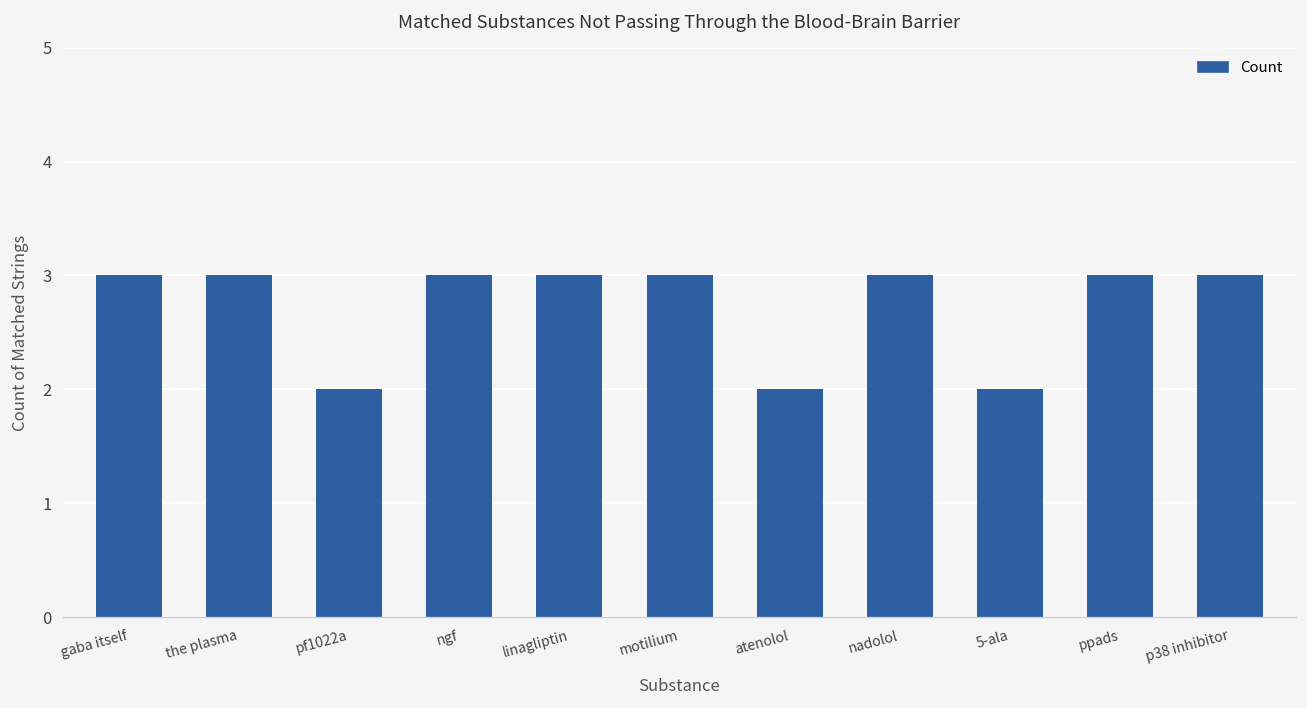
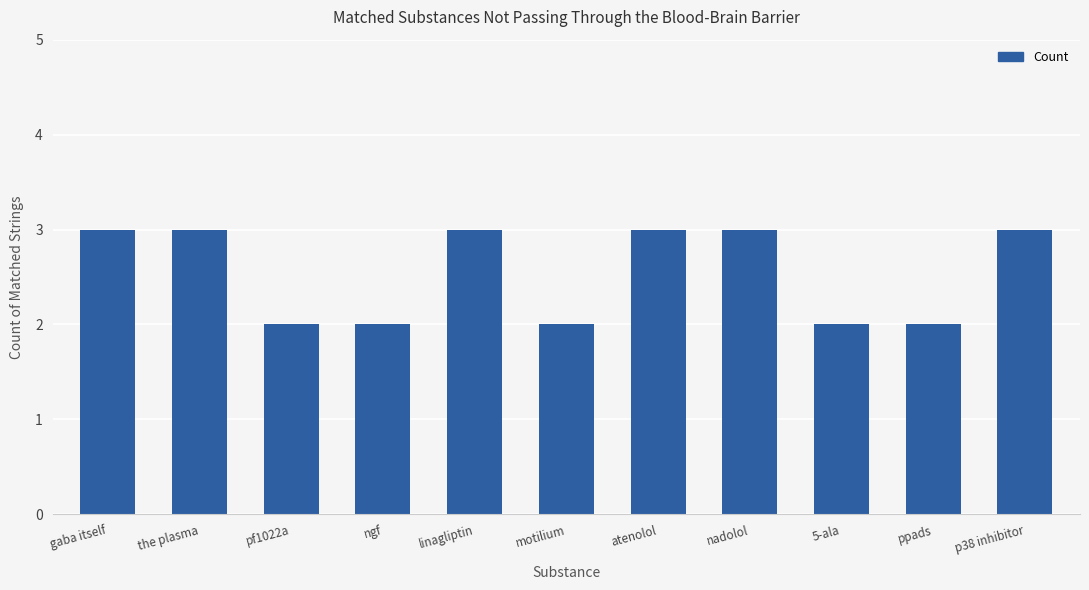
  {
    "gaba itself": 3,
    "the plasma": 3,
    "pf1022a": 2,
-   "ngf": 3,
+   "ngf": 2,
    "linagliptin": 3,
-   "motilium": 3,
-   "atenolol": 2,
+   "motilium": 2,
+   "atenolol": 3,
    "nadolol": 3,
    "5-ala": 2,
-   "ppads": 3,
+   "ppads": 2,
    "p38 inhibitor": 3
  }
